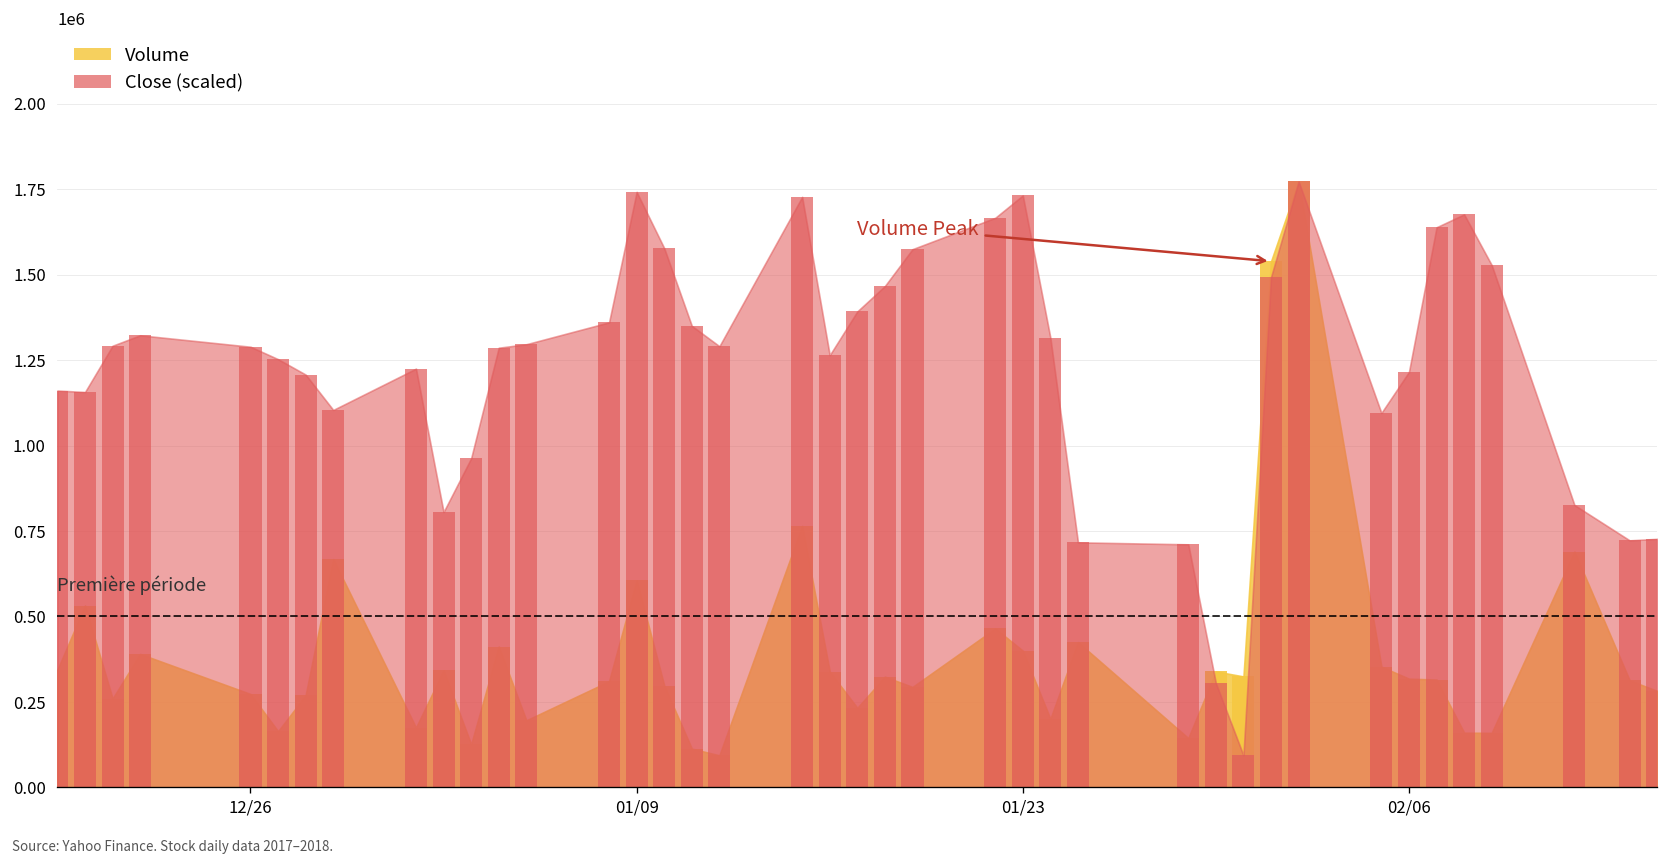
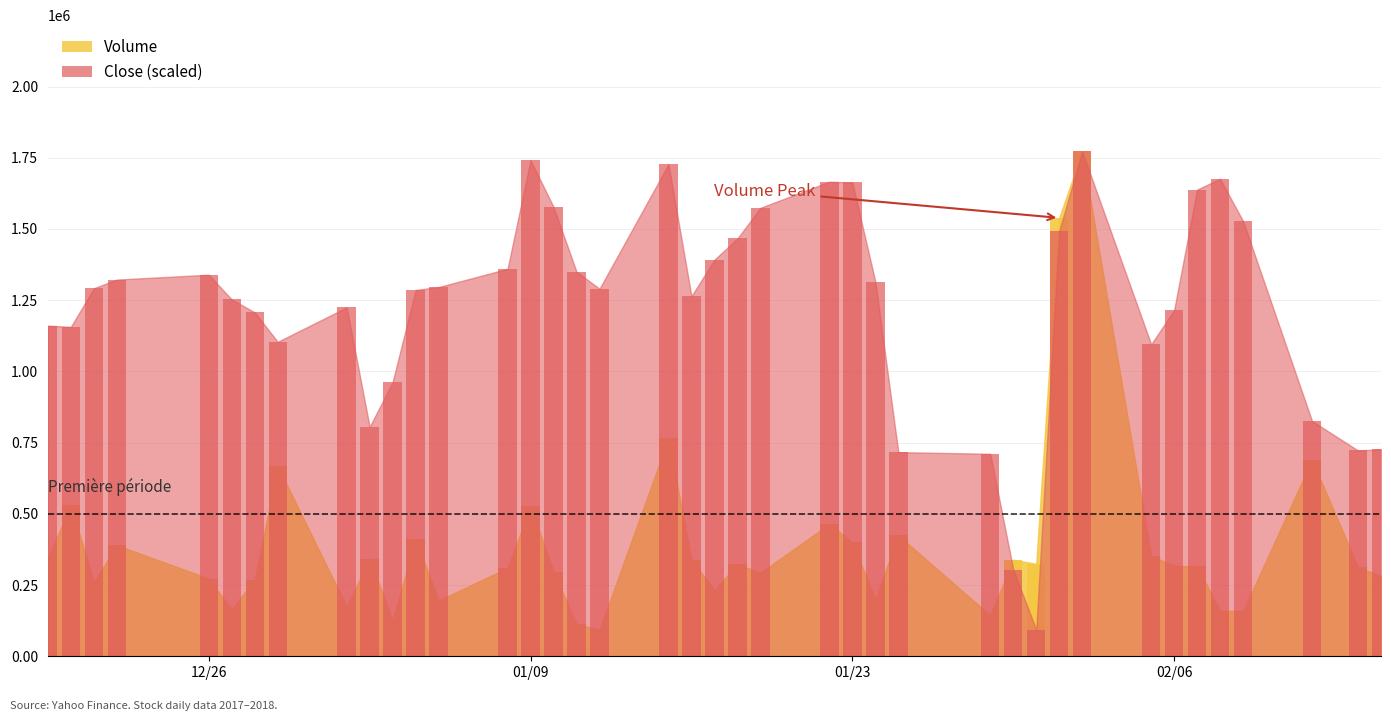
  {
    "Volume": {
      "12/26": 270000,
-     "01/09": 610000,
+     "01/09": 530000,
      "01/23": 400000,
      "02/06": 320000
    },
    "Close (scaled)": {
-     "12/26": 1290000,
+     "12/26": 1340000,
      "01/09": 1740000,
-     "01/23": 1730000,
+     "01/23": 1660000,
      "02/06": 1220000
    }
  }
